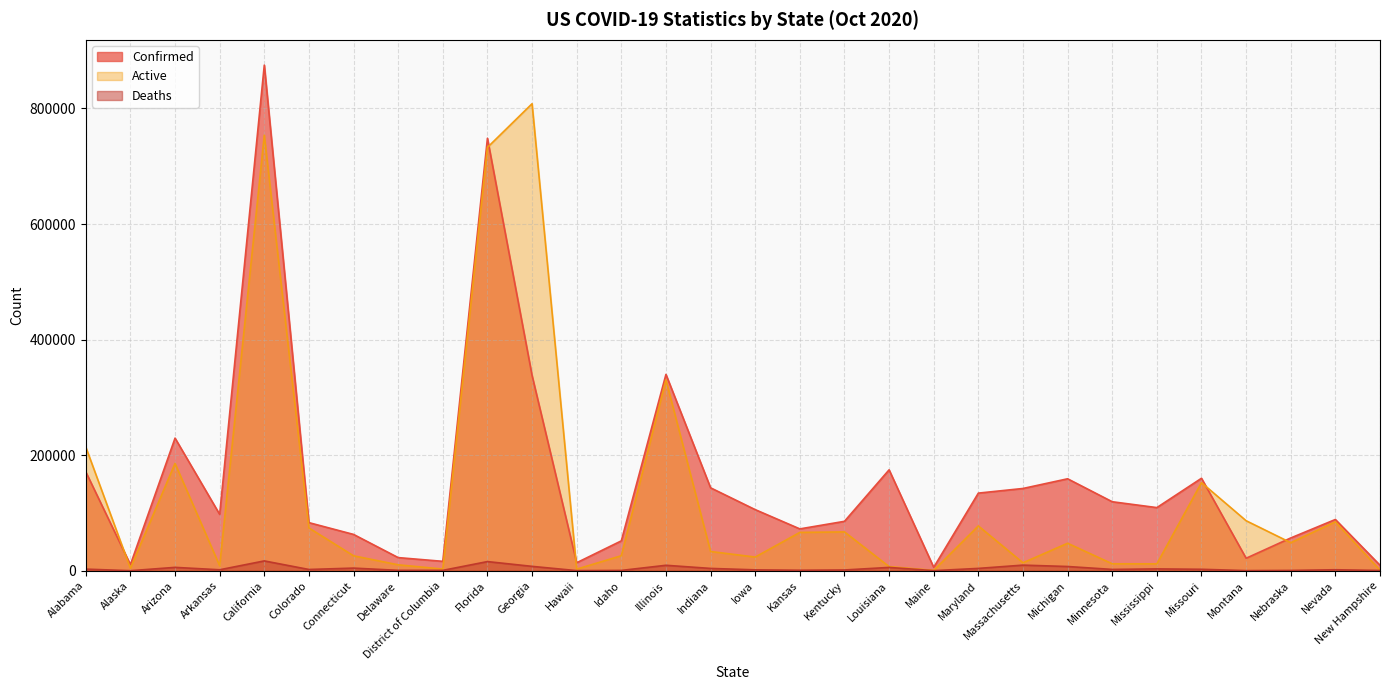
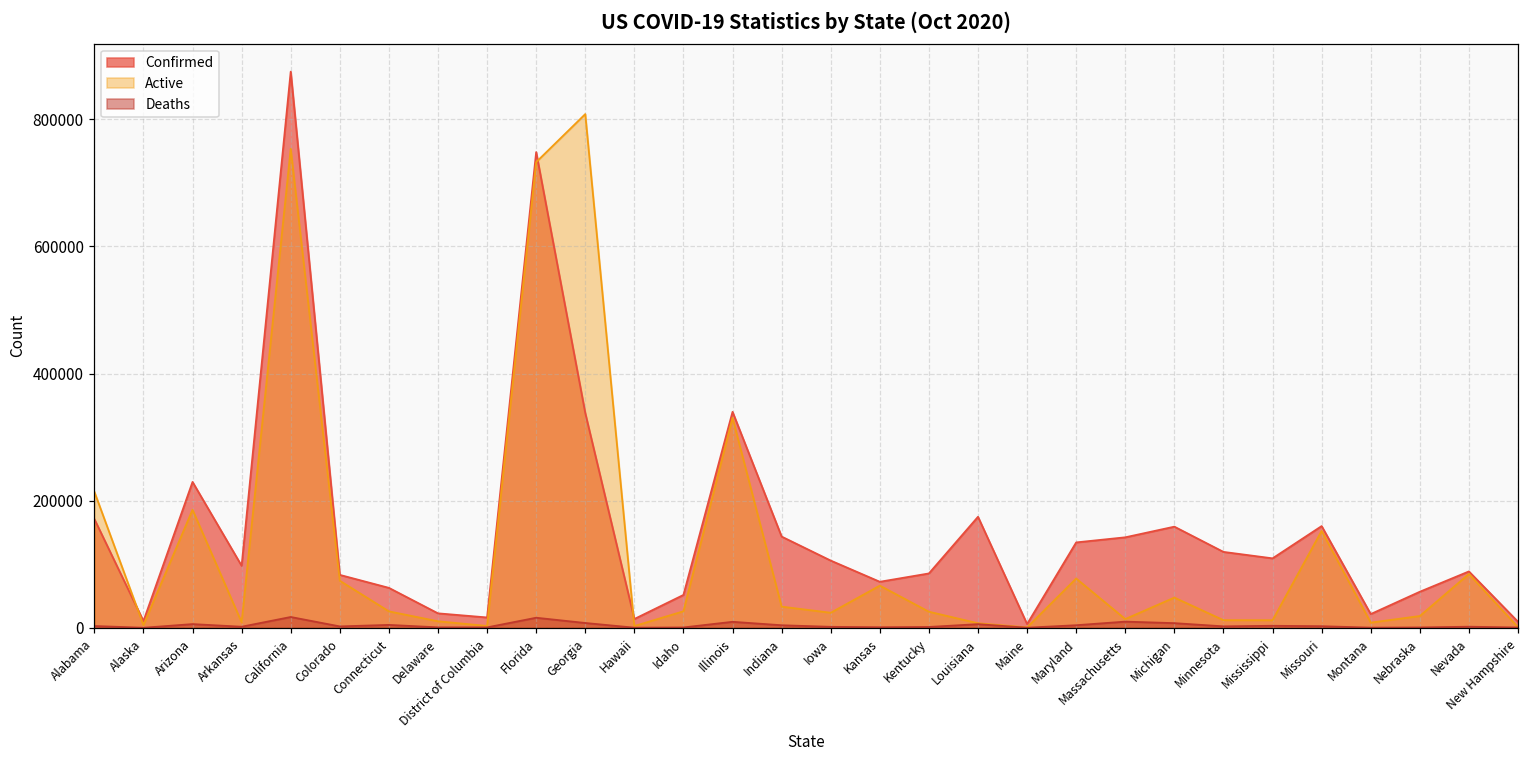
  {
    "Active": {
      "Alabama": 210000,
      "Arizona": 190000,
      "Arkansas": 10000,
      "California": 750000,
      "Colorado": 70000,
      "Connecticut": 30000,
      "Delaware": 10000,
      "Florida": 730000,
      "Georgia": 810000,
      "Idaho": 30000,
      "Illinois": 330000,
      "Indiana": 30000,
      "Iowa": 20000,
      "Kansas": 70000,
-     "Kentucky": 70000,
+     "Kentucky": 30000,
      "Maryland": 80000,
      "Michigan": 50000,
      "Minnesota": 10000,
      "Mississippi": 10000,
      "Missouri": 150000,
-     "Montana": 90000,
-     "Nebraska": 50000
+     "Montana": 10000,
+     "Nebraska": 20000
    }
  }
